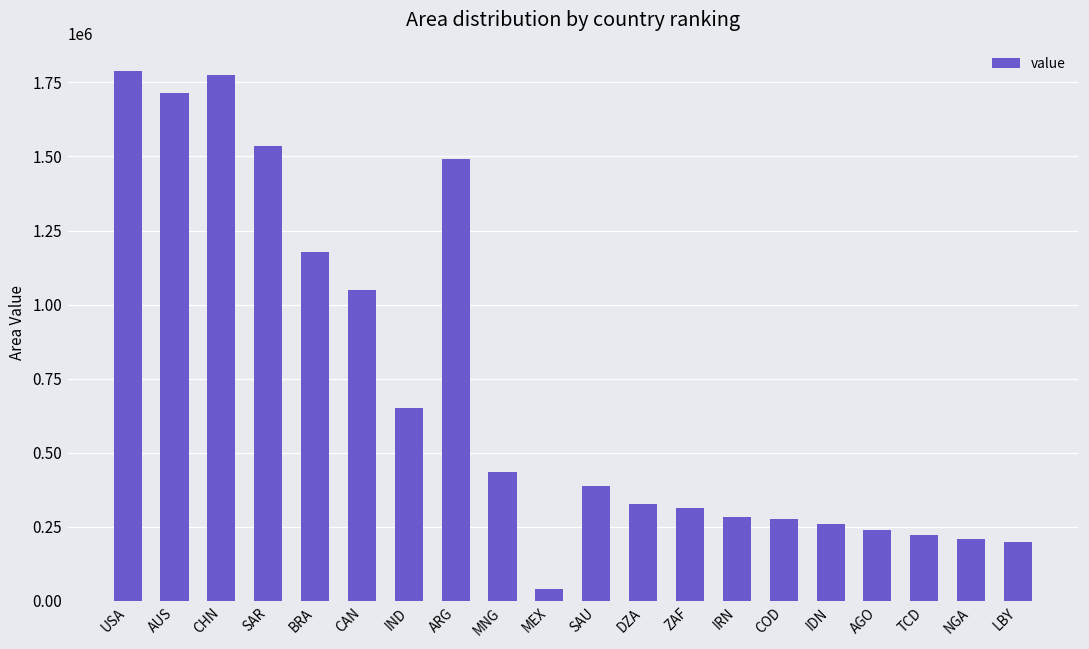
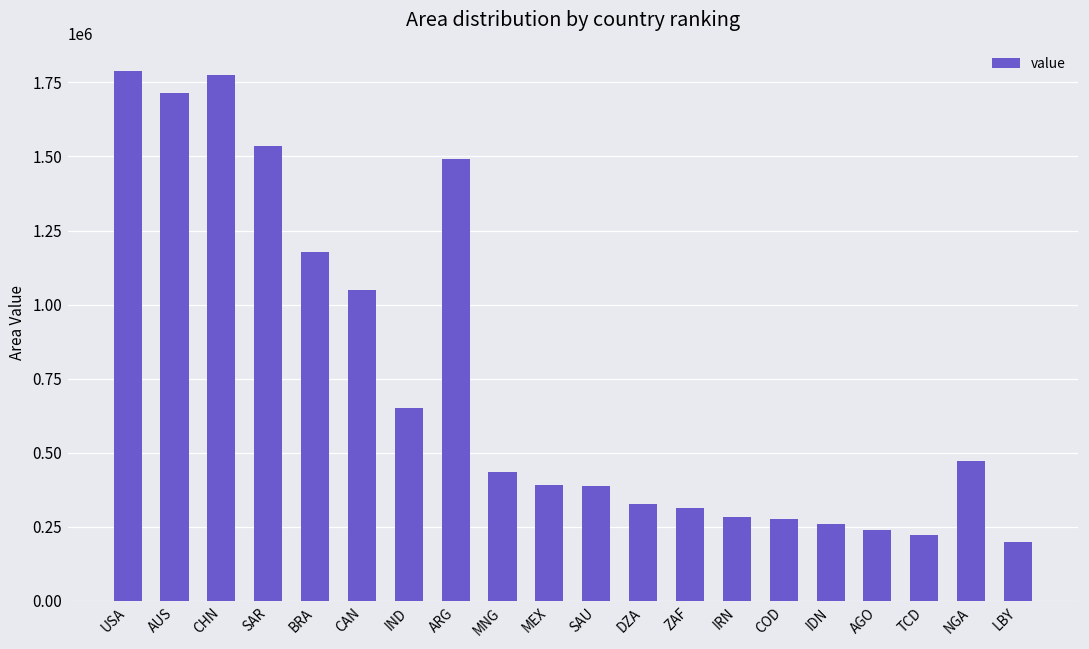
  {
    "USA": 1790000,
    "AUS": 1710000,
    "CHN": 1770000,
    "SAR": 1530000,
    "BRA": 1180000,
    "CAN": 1050000,
    "IND": 650000,
    "ARG": 1490000,
    "MNG": 440000,
-   "MEX": 40000,
+   "MEX": 390000,
    "SAU": 390000,
    "DZA": 330000,
    "ZAF": 310000,
    "IRN": 280000,
    "COD": 280000,
    "IDN": 260000,
    "AGO": 240000,
    "TCD": 220000,
-   "NGA": 210000,
+   "NGA": 470000,
    "LBY": 200000
  }
